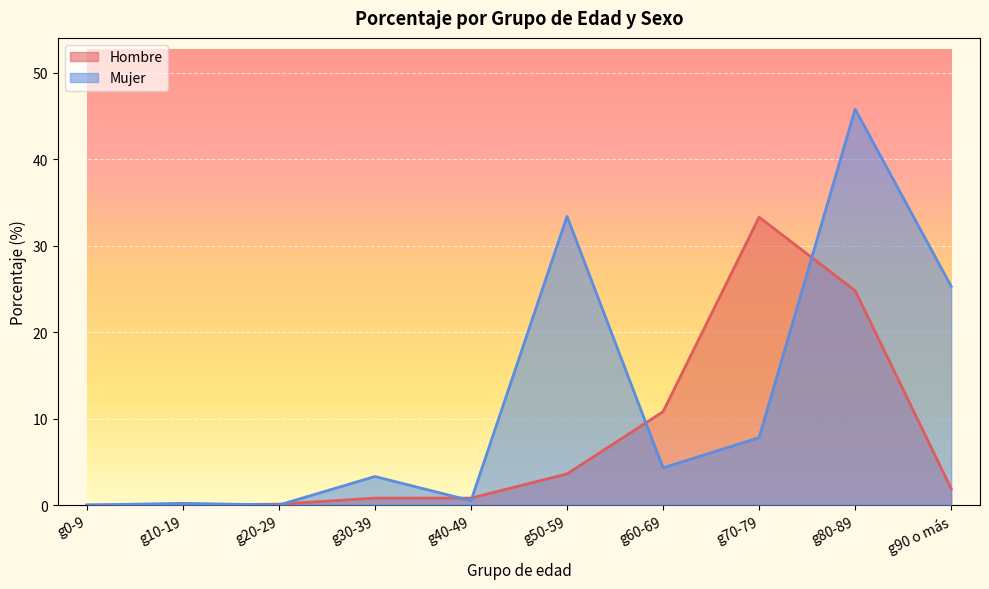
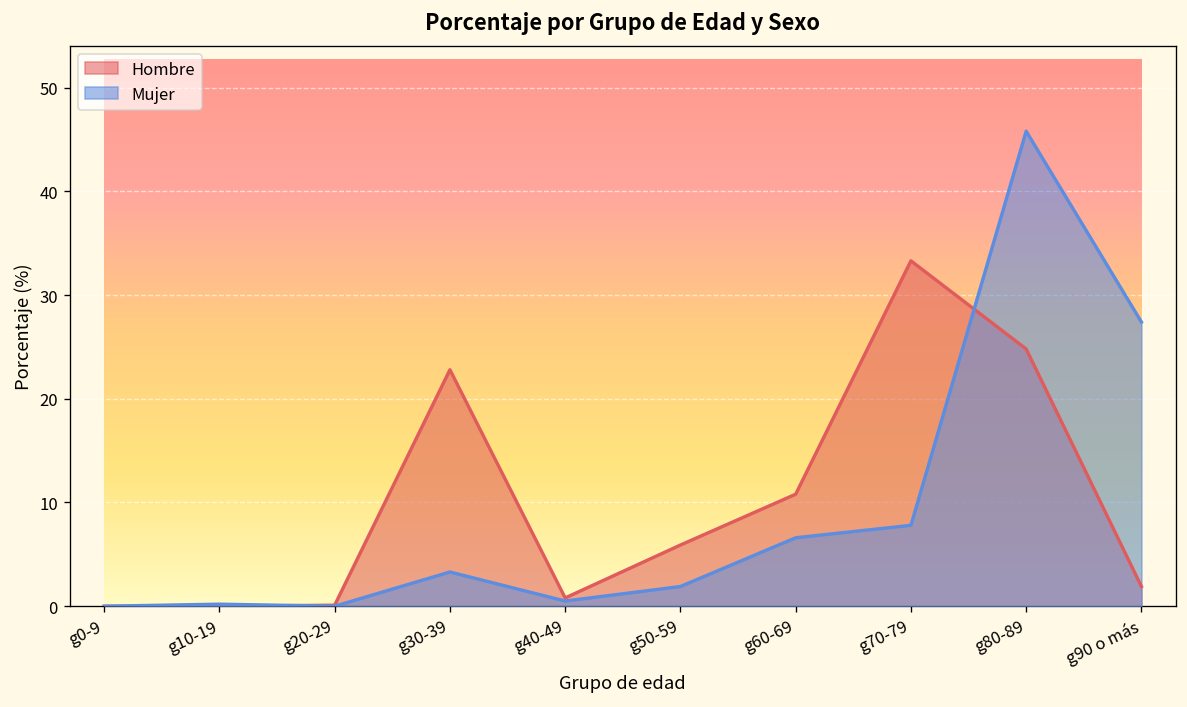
  {
    "Hombre": {
-     "g30-39": 1,
+     "g30-39": 23,
      "g40-49": 1,
-     "g50-59": 4,
+     "g50-59": 6,
      "g60-69": 11,
      "g70-79": 33,
      "g80-89": 25,
      "g90 o más": 2
    },
    "Mujer": {
      "g30-39": 3,
      "g40-49": 1,
-     "g50-59": 33,
-     "g60-69": 4,
+     "g50-59": 2,
+     "g60-69": 7,
      "g70-79": 8,
      "g80-89": 46,
-     "g90 o más": 25
+     "g90 o más": 27
    }
  }
